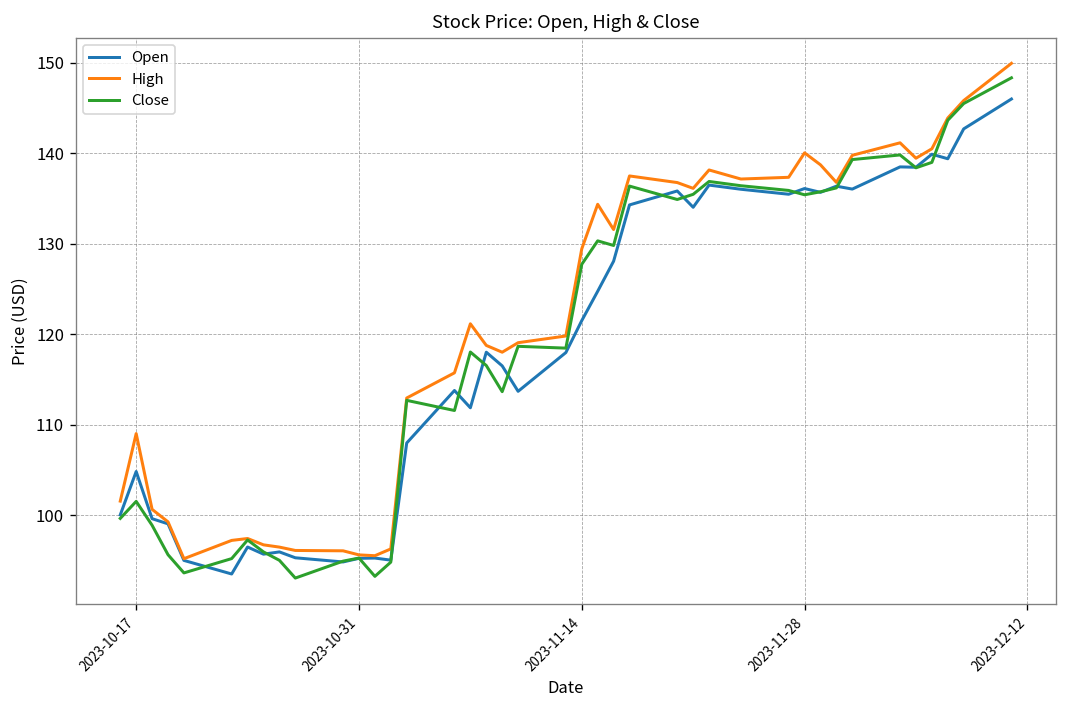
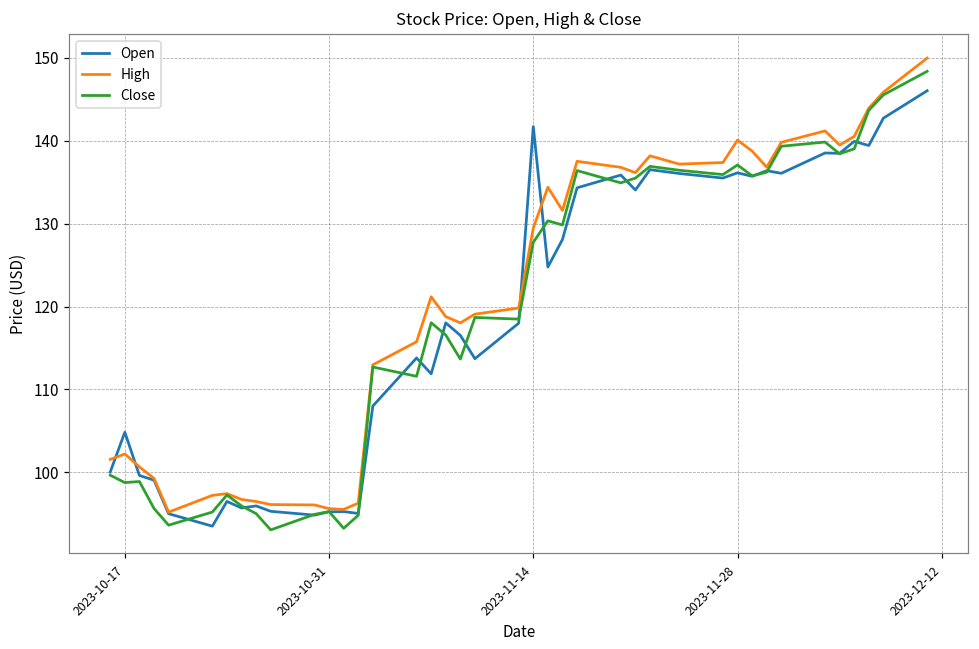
  {
    "Open": {
      "2023-10-17": 105,
-     "2023-11-14": 122,
+     "2023-11-14": 142,
      "2023-11-28": 136
    },
    "High": {
-     "2023-10-17": 109,
+     "2023-10-17": 102,
      "2023-10-31": 96,
      "2023-11-14": 129,
      "2023-11-28": 140
    },
    "Close": {
-     "2023-10-17": 102,
+     "2023-10-17": 99,
      "2023-11-14": 128,
-     "2023-11-28": 135
+     "2023-11-28": 137
    }
  }
